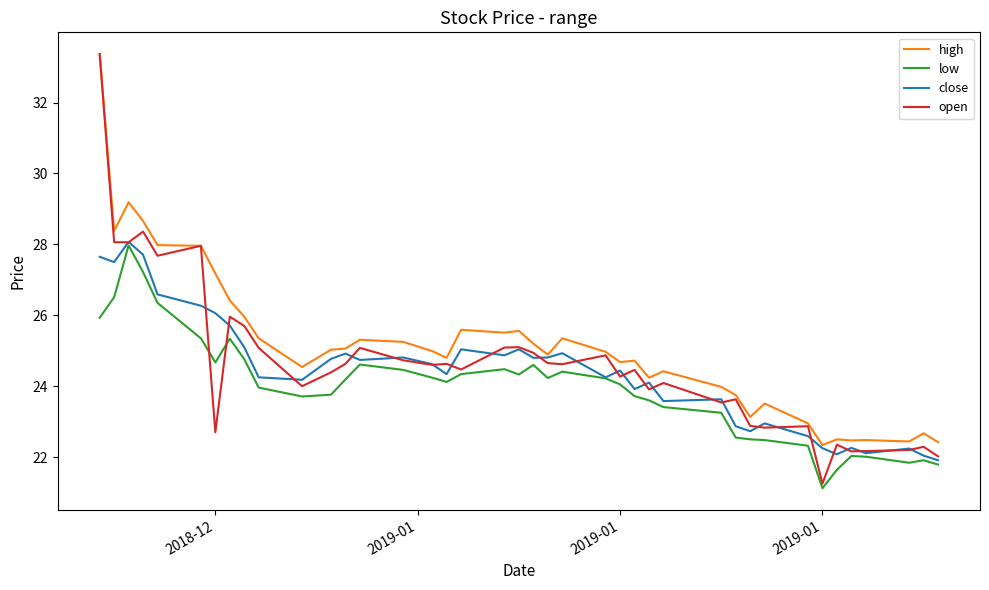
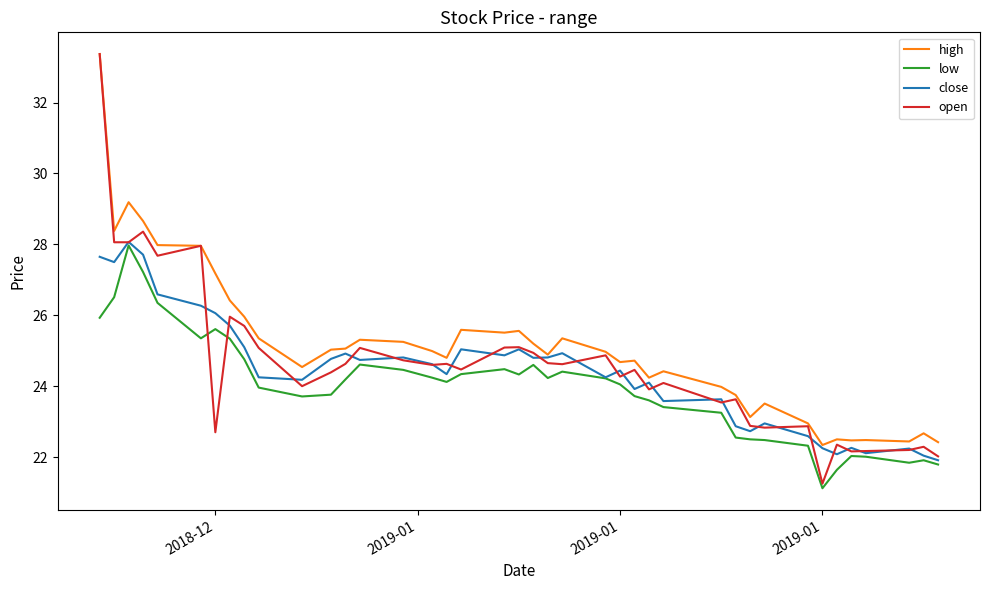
  {
    "high": {
      "2018-12": 27.2
    },
    "low": {
-     "2018-12": 24.7
+     "2018-12": 25.6
    },
    "close": {
      "2018-12": 26.1
    },
    "open": {
      "2018-12": 22.7
    }
  }
